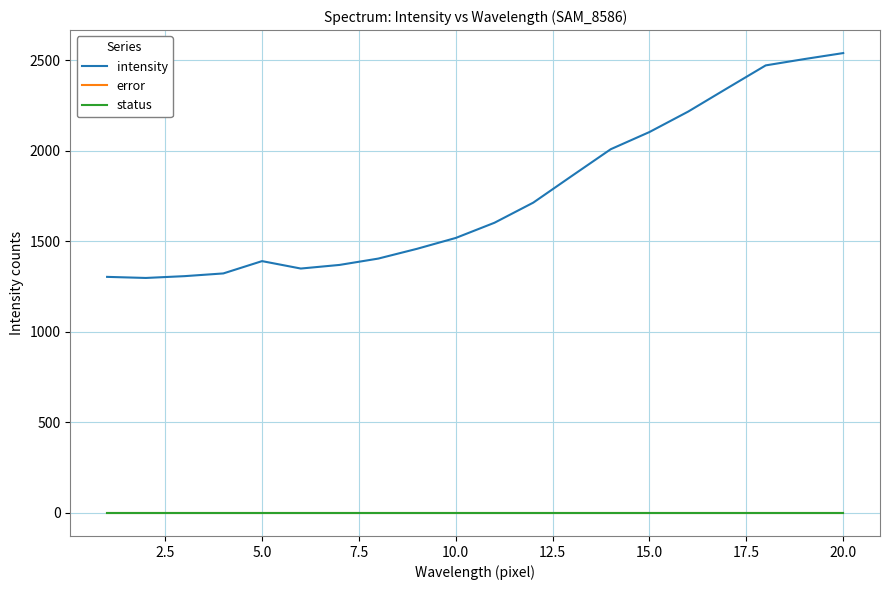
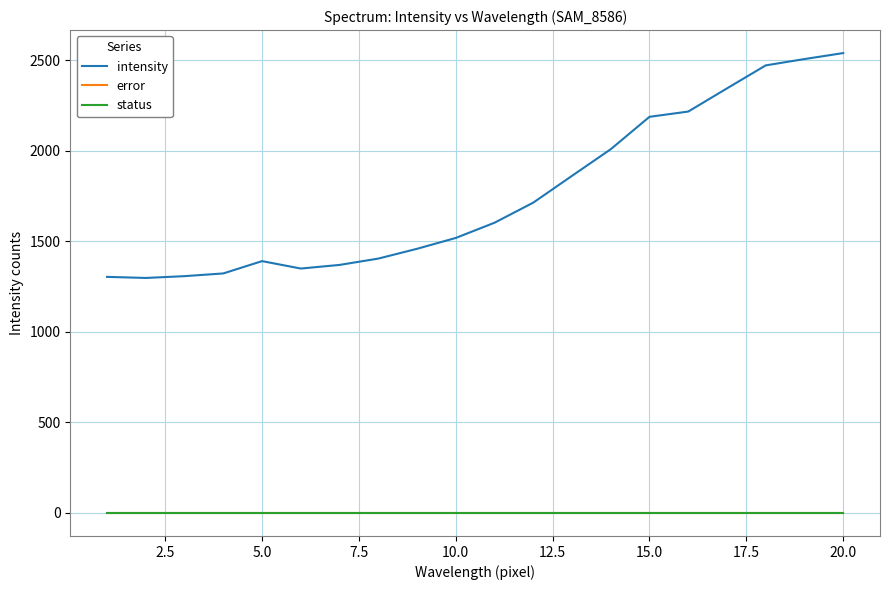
  {
    "intensity": {
      "5.0": 1390,
      "10.0": 1520,
-     "15.0": 2100,
+     "15.0": 2190,
      "20.0": 2540
    },
    "status": {
      "5.0": 0,
      "10.0": 0,
      "15.0": 0,
      "20.0": 0
    }
  }
